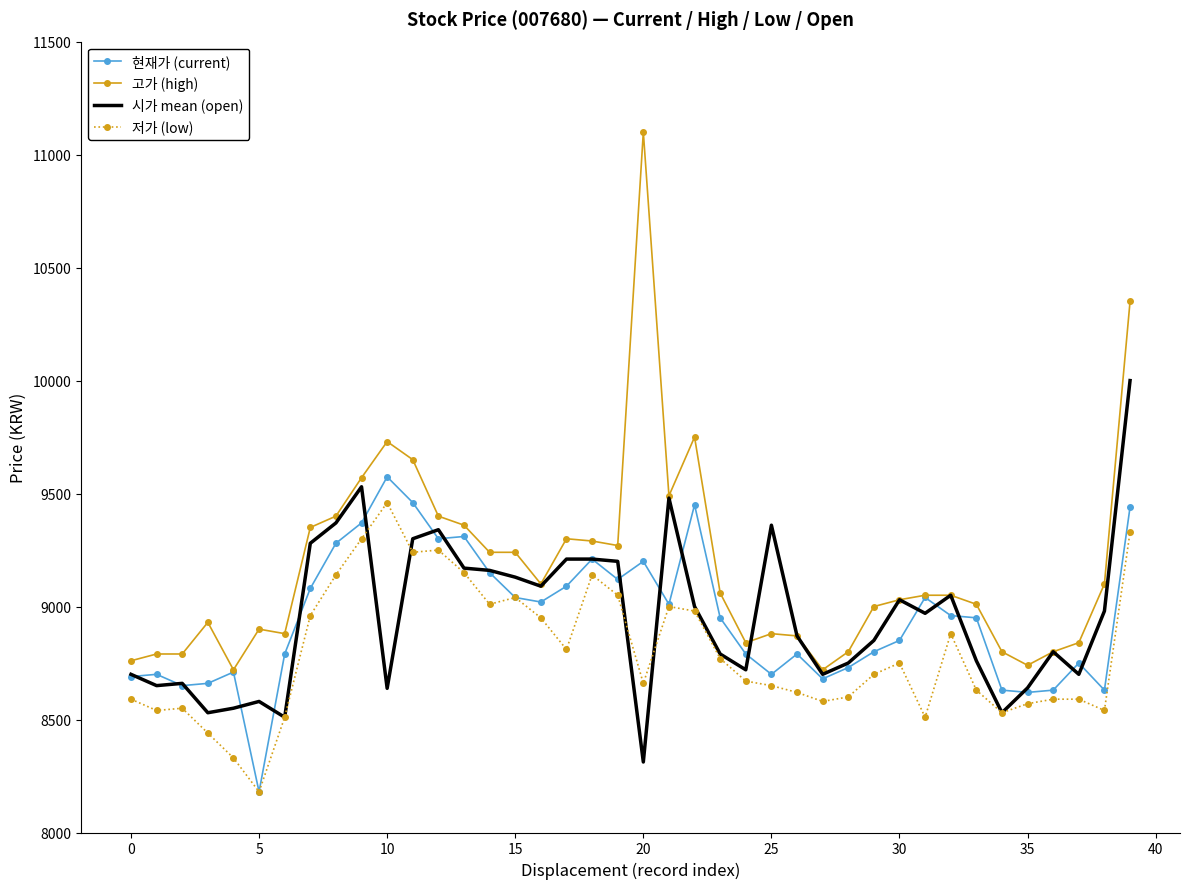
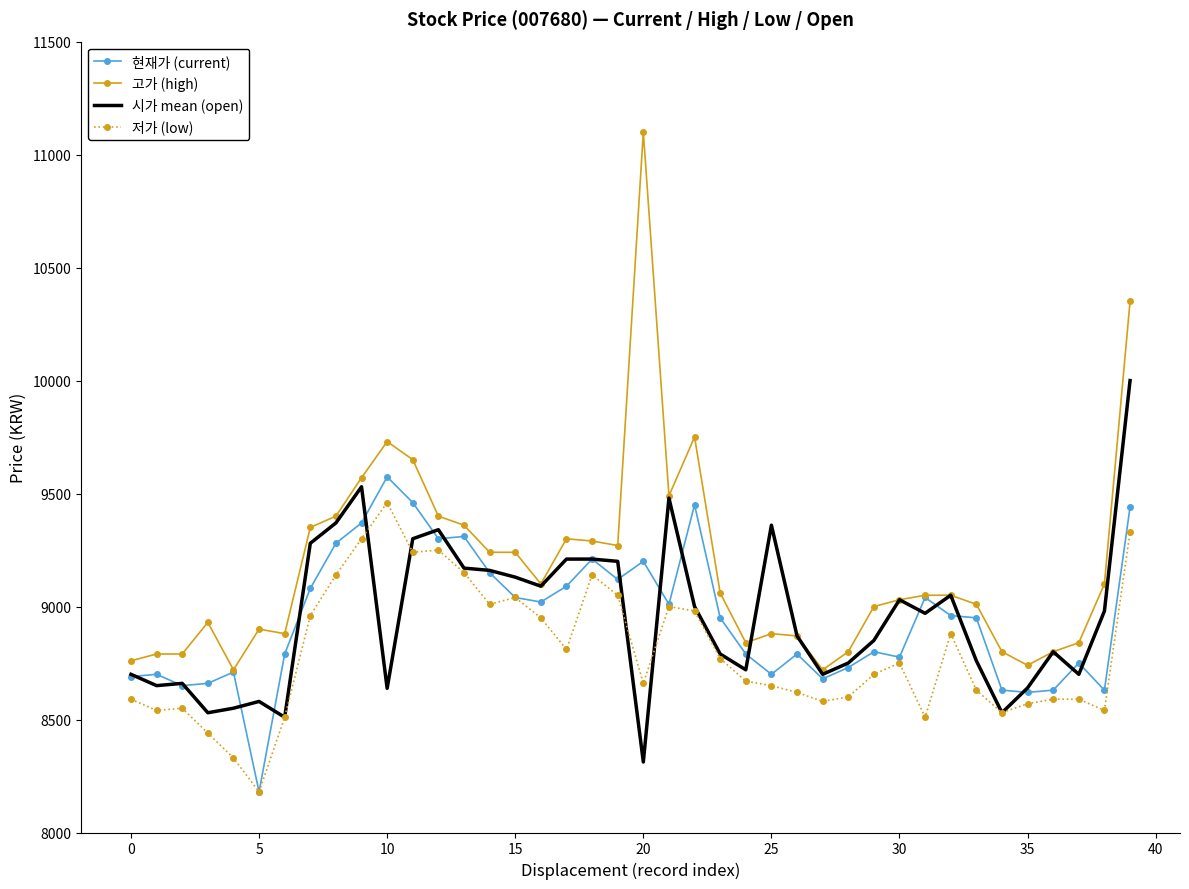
  {
    "현재가 (current)": {
      "10": 9570,
      "20": 9200,
      "25": 8700,
-     "30": 8850,
+     "30": 8780,
      "35": 8620
    },
    "시가 mean (open)": {
      "5": 8580,
      "10": 8640,
      "15": 9130,
      "20": 8310,
      "25": 9360,
      "35": 8640
    }
  }
